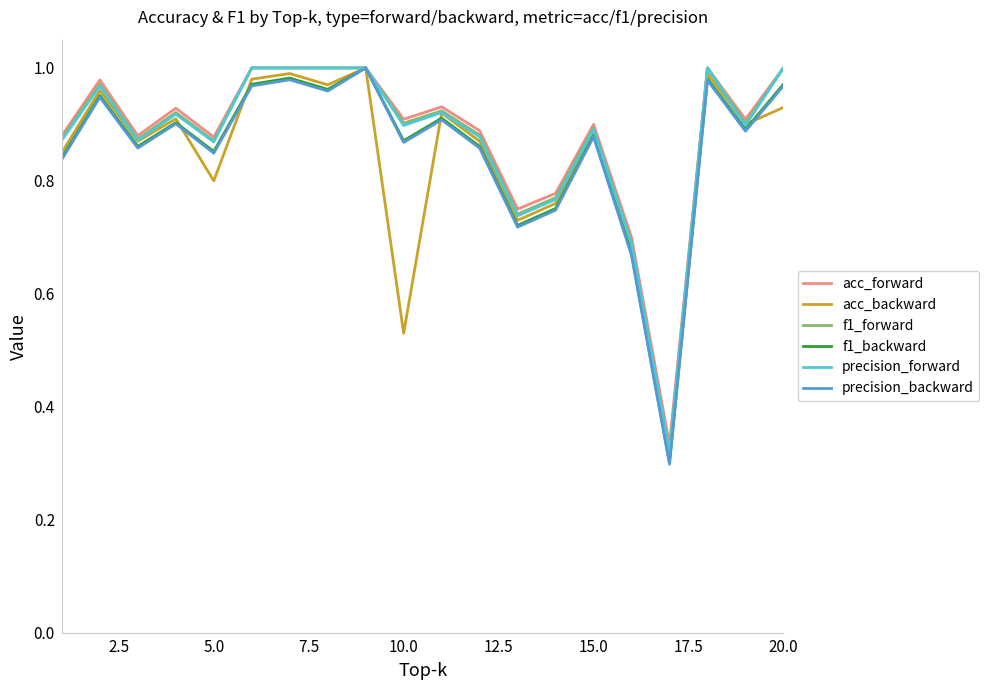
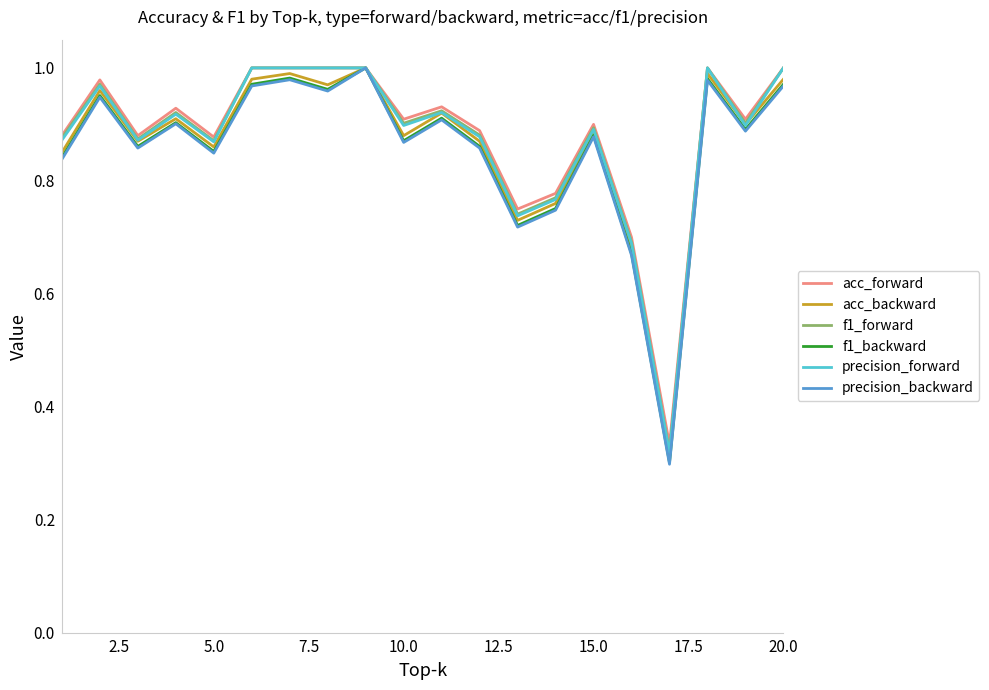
  {
    "acc_forward": {
      "5.0": 0.88,
      "10.0": 0.91,
      "15.0": 0.90
    },
    "acc_backward": {
-     "5.0": 0.80,
-     "10.0": 0.53,
-     "20.0": 0.93
+     "5.0": 0.86,
+     "10.0": 0.88,
+     "20.0": 0.98
    }
  }
